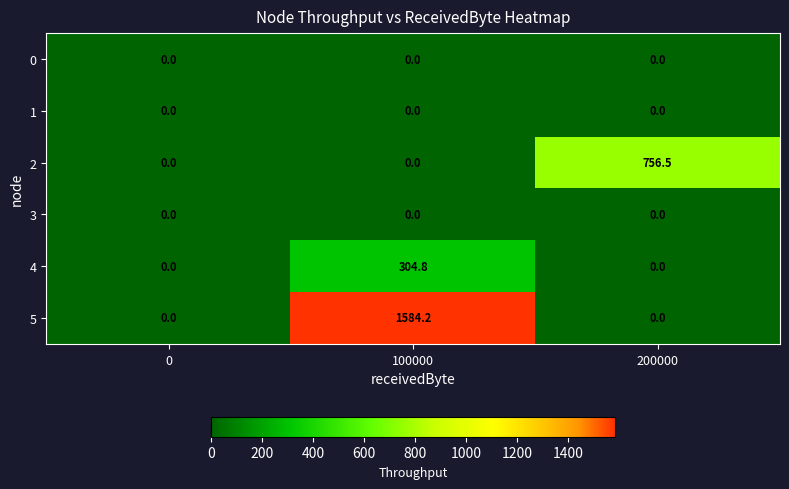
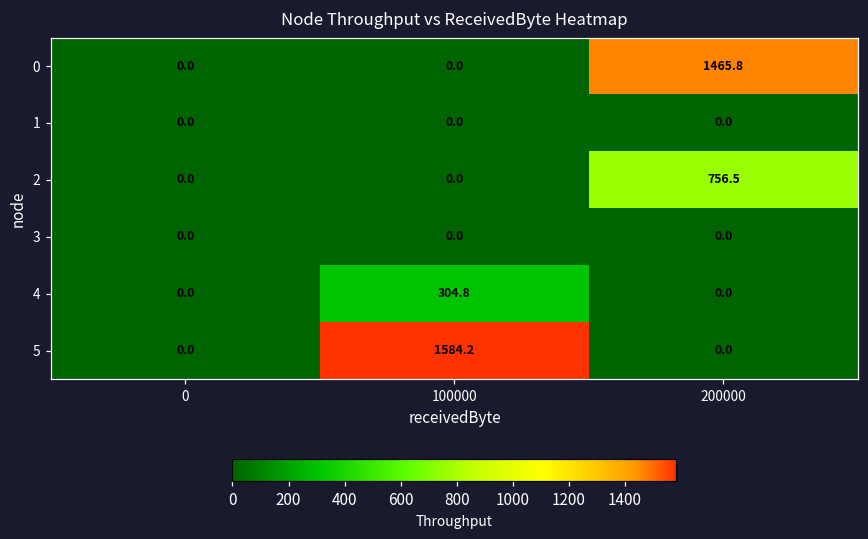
  {
    "0": {
      "0": 0.0,
      "100000": 0.0,
-     "200000": 0.0
+     "200000": 1465.8
    },
    "1": {
      "0": 0.0,
      "100000": 0.0,
      "200000": 0.0
    },
    "2": {
      "0": 0.0,
      "100000": 0.0,
      "200000": 756.5
    },
    "3": {
      "0": 0.0,
      "100000": 0.0,
      "200000": 0.0
    },
    "4": {
      "0": 0.0,
      "100000": 304.8,
      "200000": 0.0
    },
    "5": {
      "0": 0.0,
      "100000": 1584.2,
      "200000": 0.0
    }
  }
